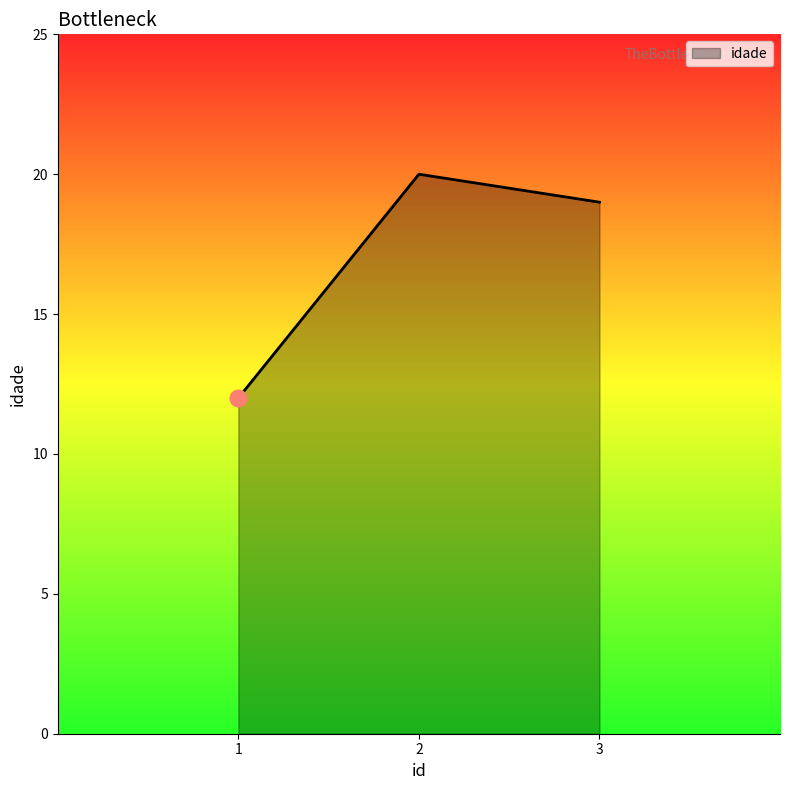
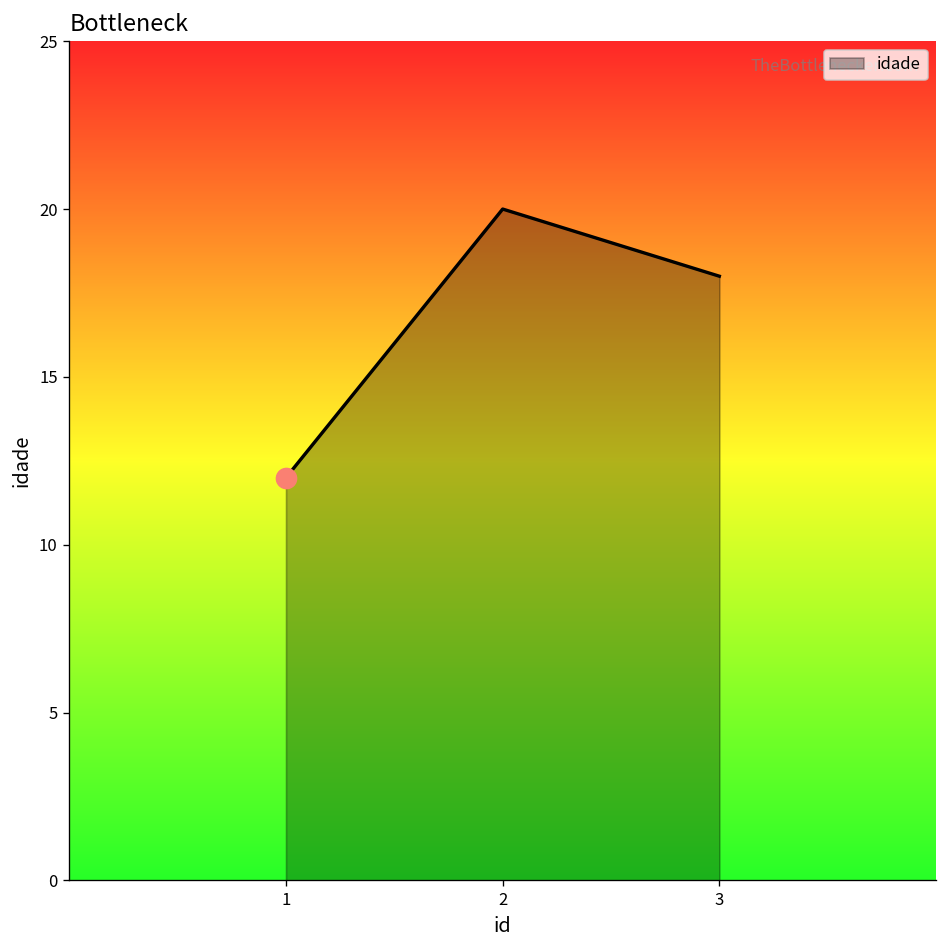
  {
    "idade": {
      "2": 20,
-     "3": 19
+     "3": 18
    }
  }
